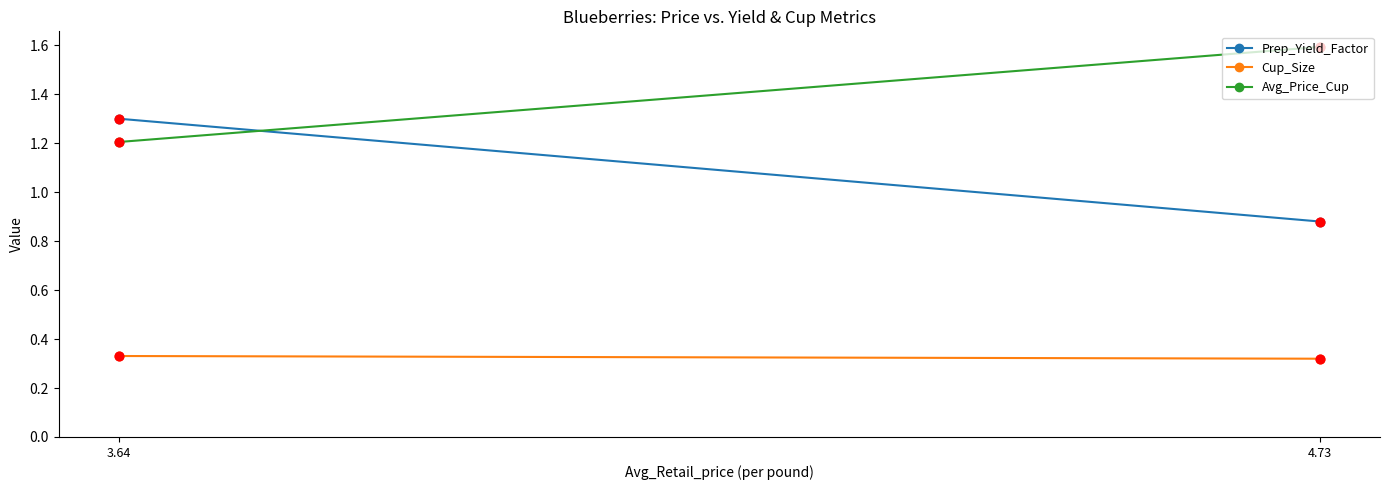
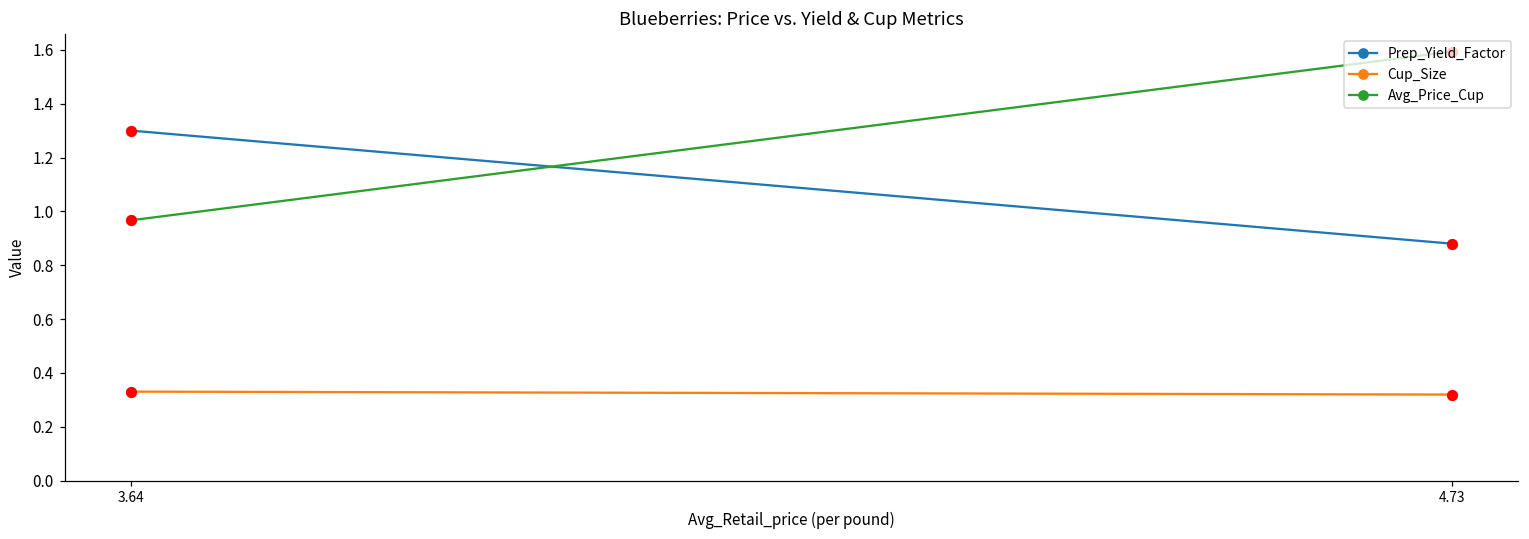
  {
    "Prep_Yield_Factor": {
      "3.64": 1.30,
      "4.73": 0.88
    },
    "Cup_Size": {
      "3.64": 0.33,
      "4.73": 0.32
    },
    "Avg_Price_Cup": {
-     "3.64": 1.20
+     "3.64": 0.97
    }
  }
